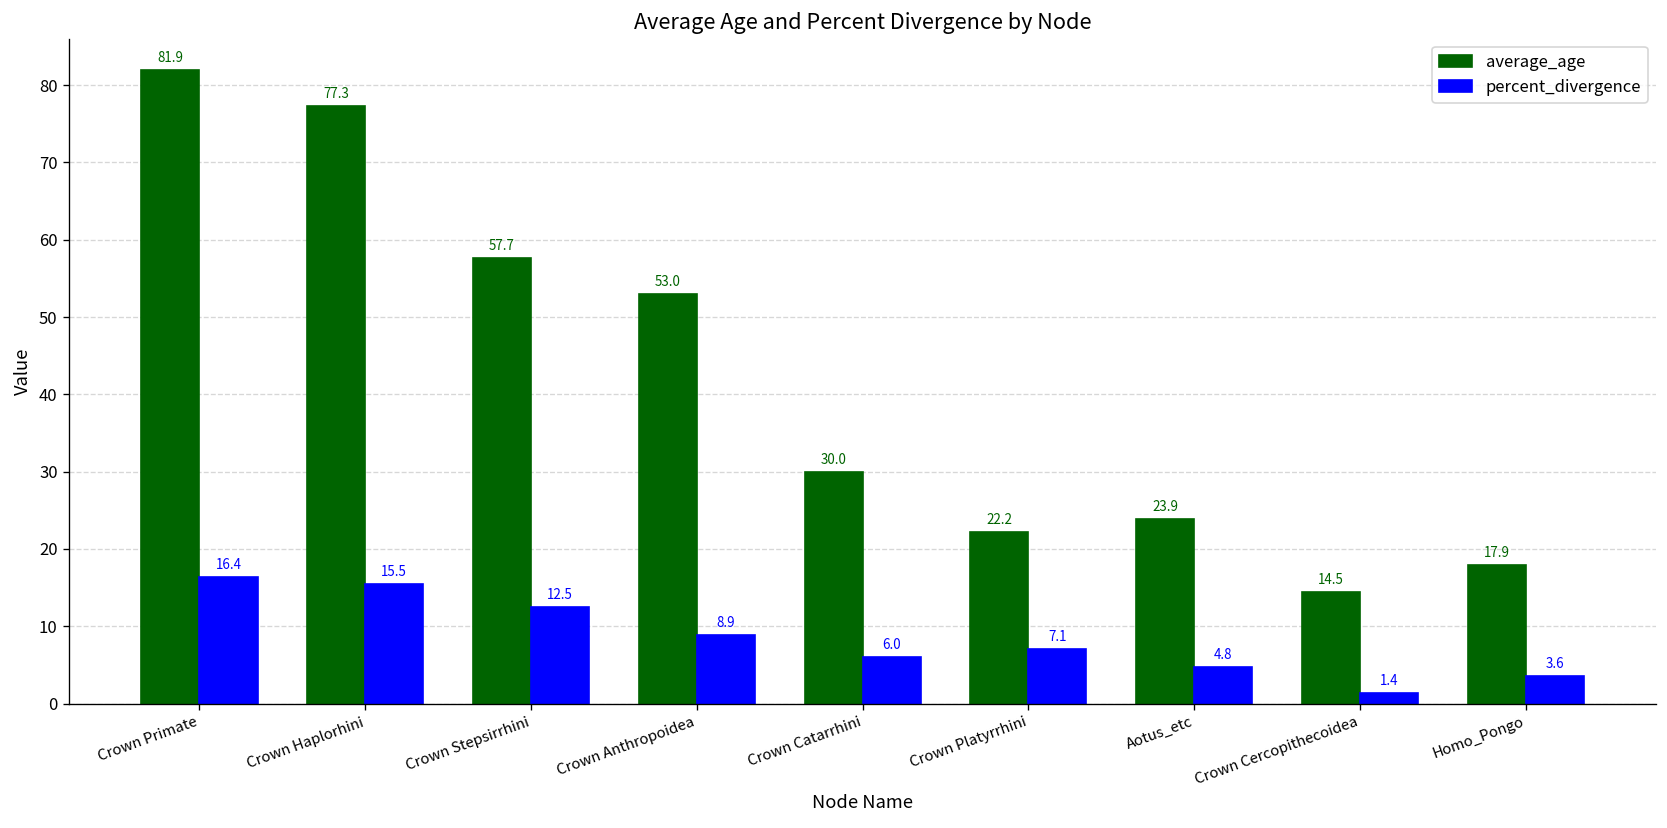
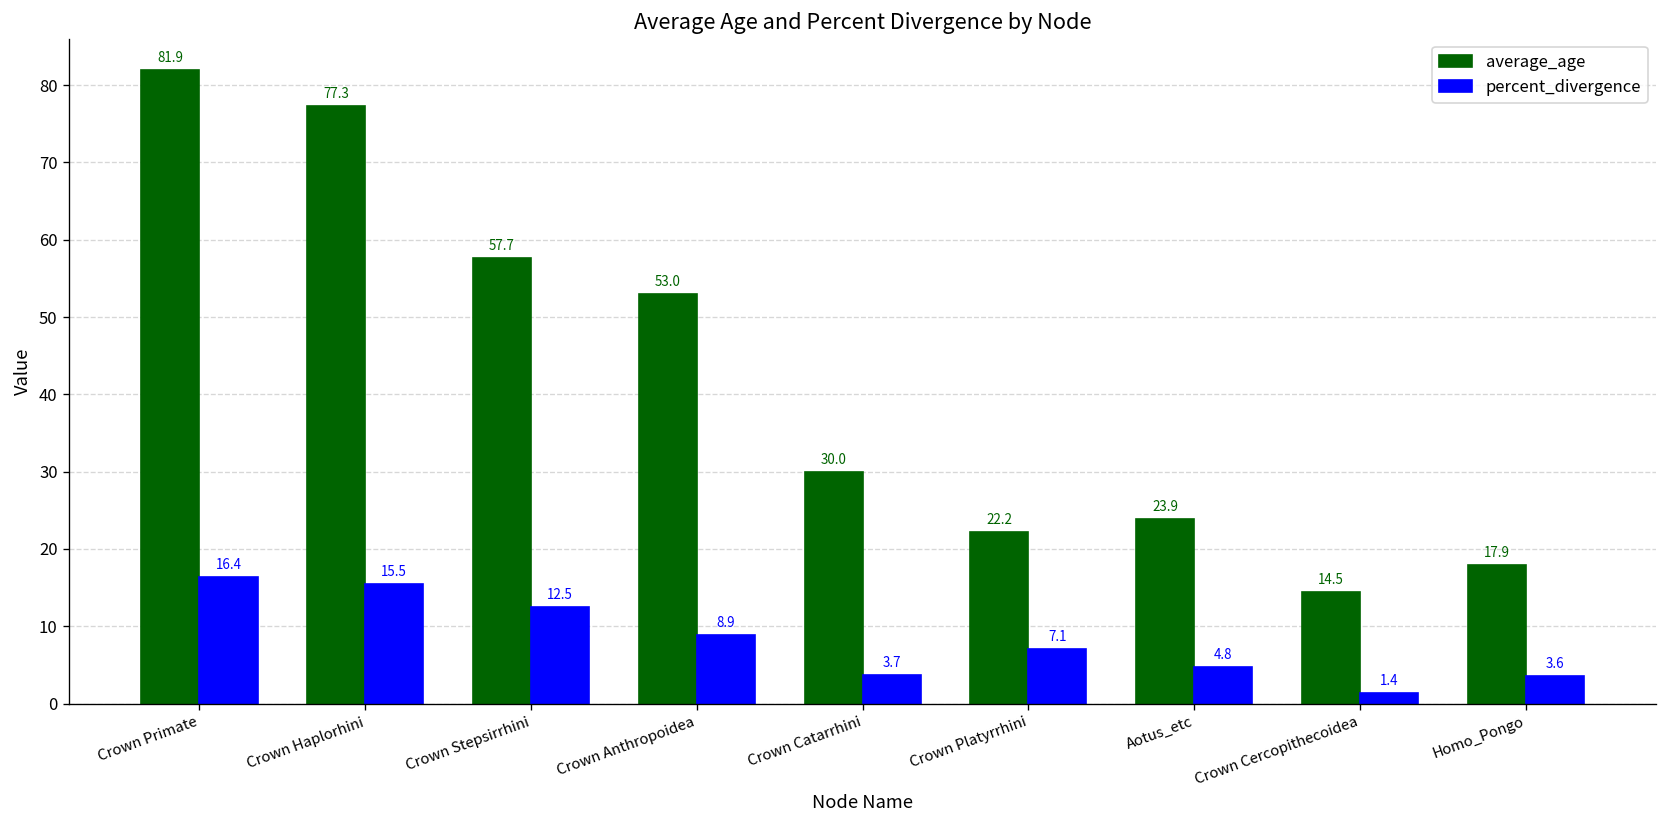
  {
    "average_age": {
      "Crown Primate": 81.9,
      "Crown Haplorhini": 77.3,
      "Crown Stepsirrhini": 57.7,
      "Crown Anthropoidea": 53.0,
      "Crown Catarrhini": 30.0,
      "Crown Platyrrhini": 22.2,
      "Aotus_etc": 23.9,
      "Crown Cercopithecoidea": 14.5,
      "Homo_Pongo": 17.9
    },
    "percent_divergence": {
      "Crown Primate": 16.4,
      "Crown Haplorhini": 15.5,
      "Crown Stepsirrhini": 12.5,
      "Crown Anthropoidea": 8.9,
-     "Crown Catarrhini": 6.0,
+     "Crown Catarrhini": 3.7,
      "Crown Platyrrhini": 7.1,
      "Aotus_etc": 4.8,
      "Crown Cercopithecoidea": 1.4,
      "Homo_Pongo": 3.6
    }
  }
